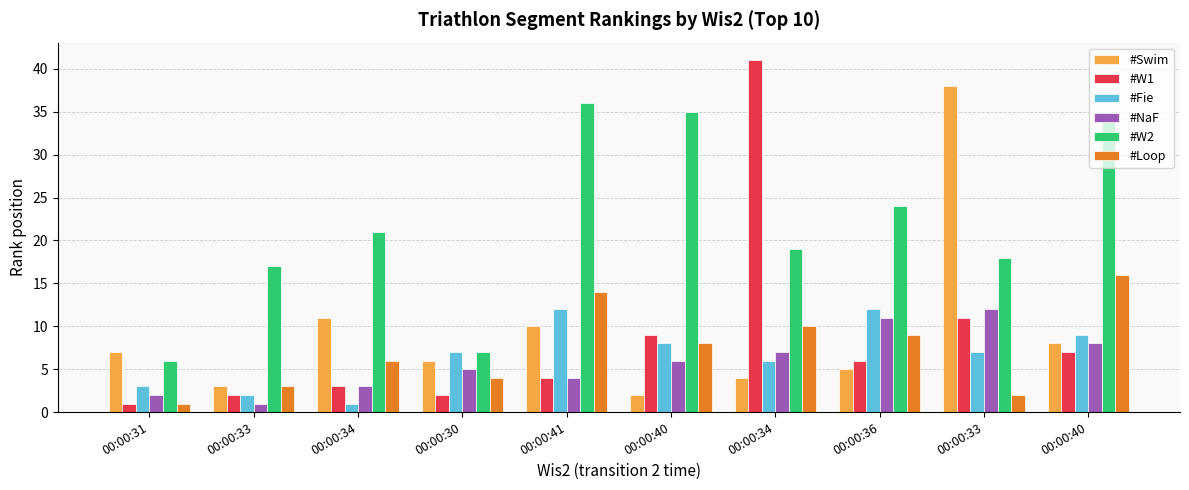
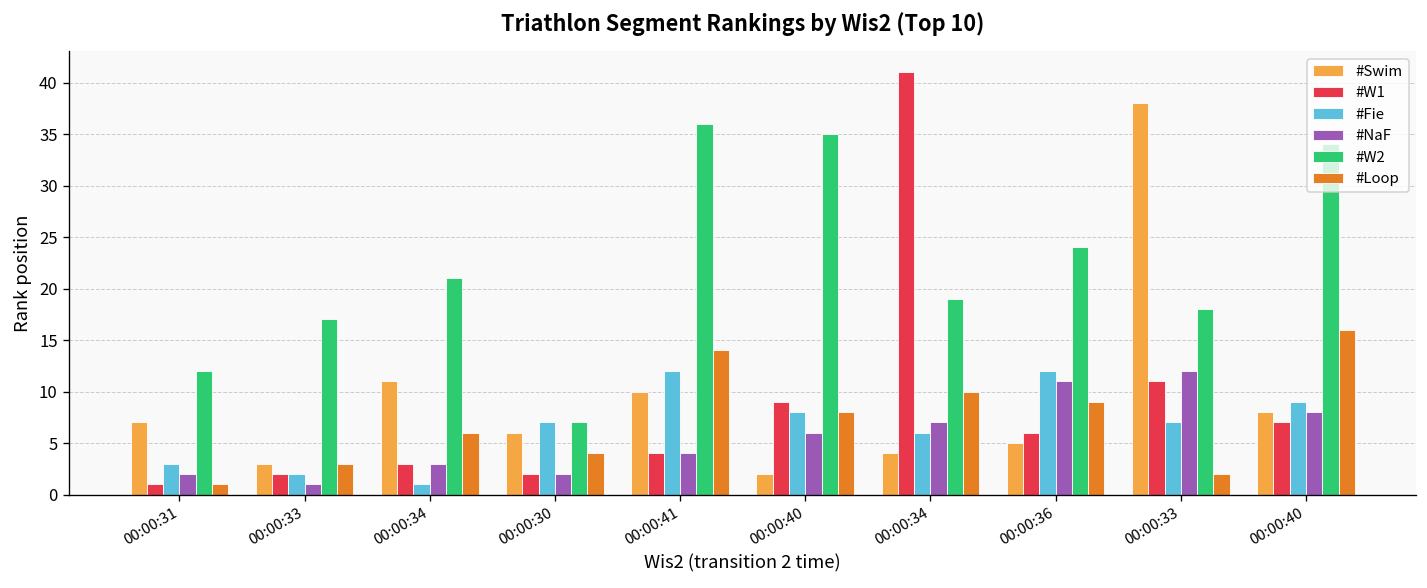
  {
    "#W1": {
      "00:00:31": 1,
      "00:00:30": 2,
      "00:00:41": 4,
      "00:00:36": 6
    },
    "#Fie": {
      "00:00:31": 3,
      "00:00:30": 7,
      "00:00:41": 12,
      "00:00:36": 12
    },
    "#NaF": {
      "00:00:31": 2,
-     "00:00:30": 5,
+     "00:00:30": 2,
      "00:00:41": 4,
      "00:00:36": 11
    },
    "#W2": {
-     "00:00:31": 6,
+     "00:00:31": 12,
      "00:00:30": 7,
      "00:00:41": 36,
      "00:00:36": 24
    }
  }
